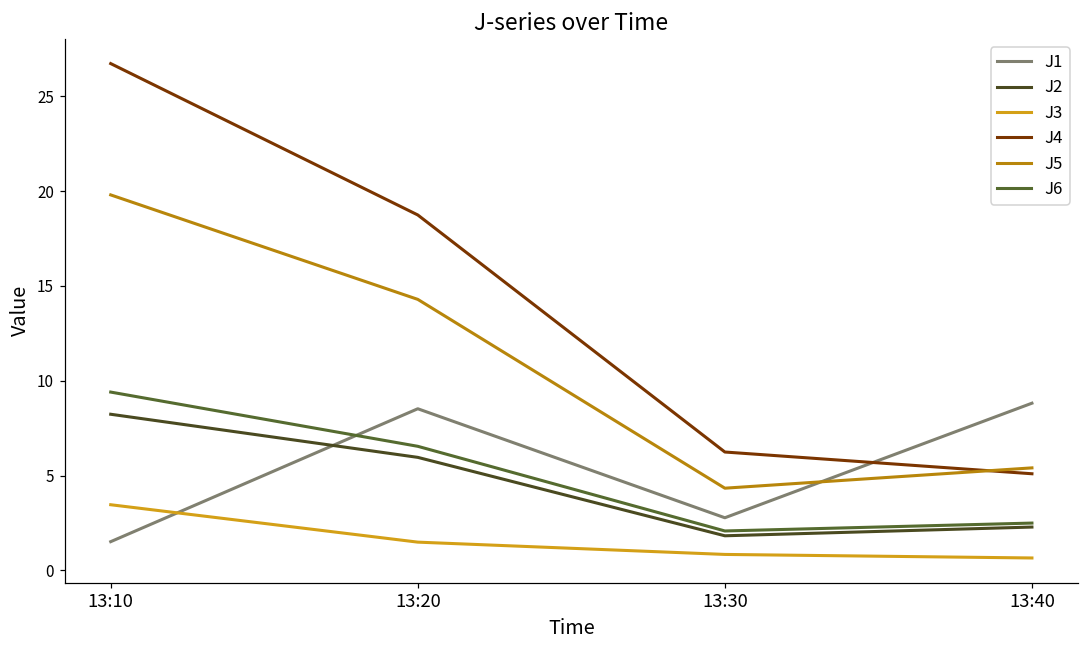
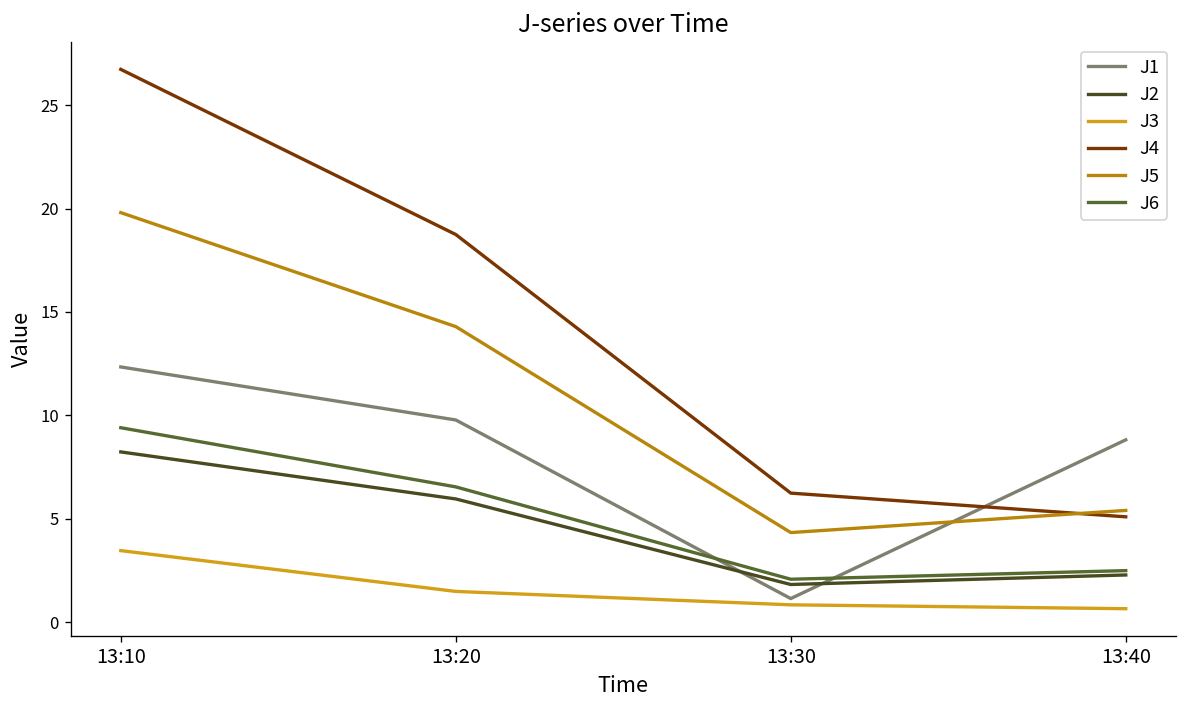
  {
    "J1": {
-     "13:10": 1.5,
-     "13:20": 8.5,
-     "13:30": 2.8,
+     "13:10": 12.3,
+     "13:20": 9.8,
+     "13:30": 1.2,
      "13:40": 8.8
    },
    "J4": {
      "13:10": 26.7,
      "13:20": 18.7,
      "13:30": 6.2,
      "13:40": 5.1
    }
  }
